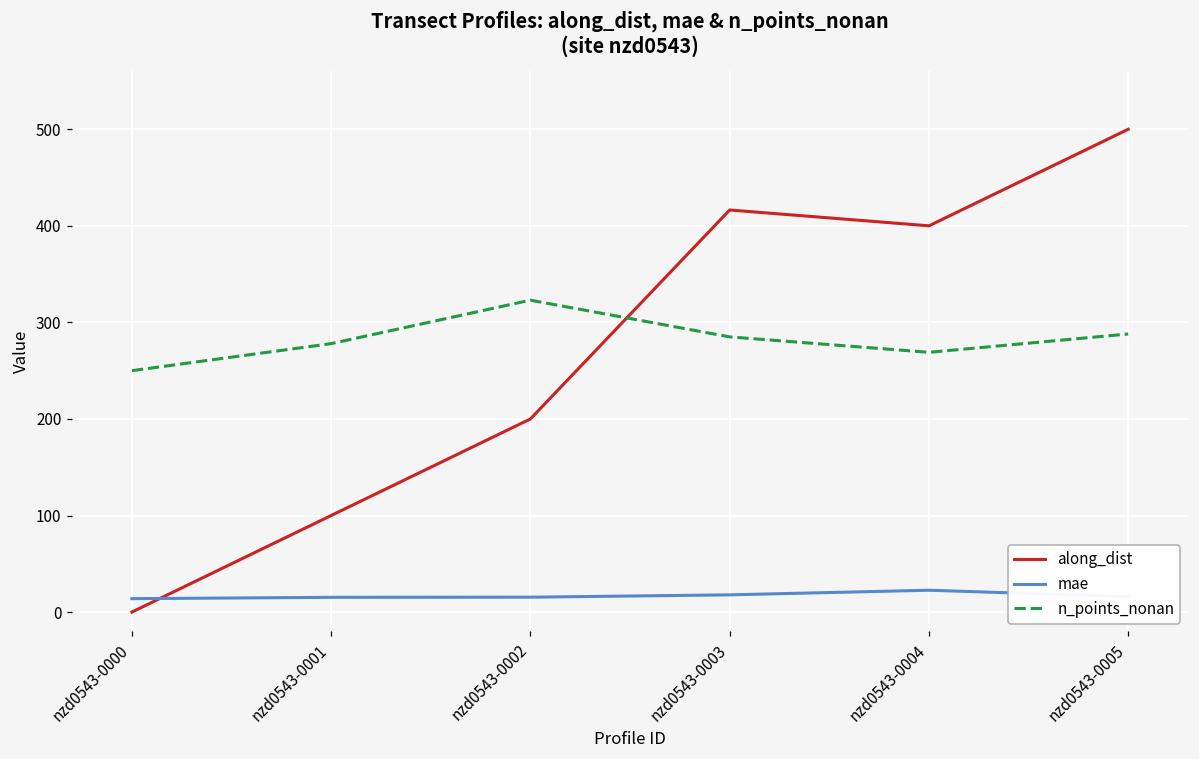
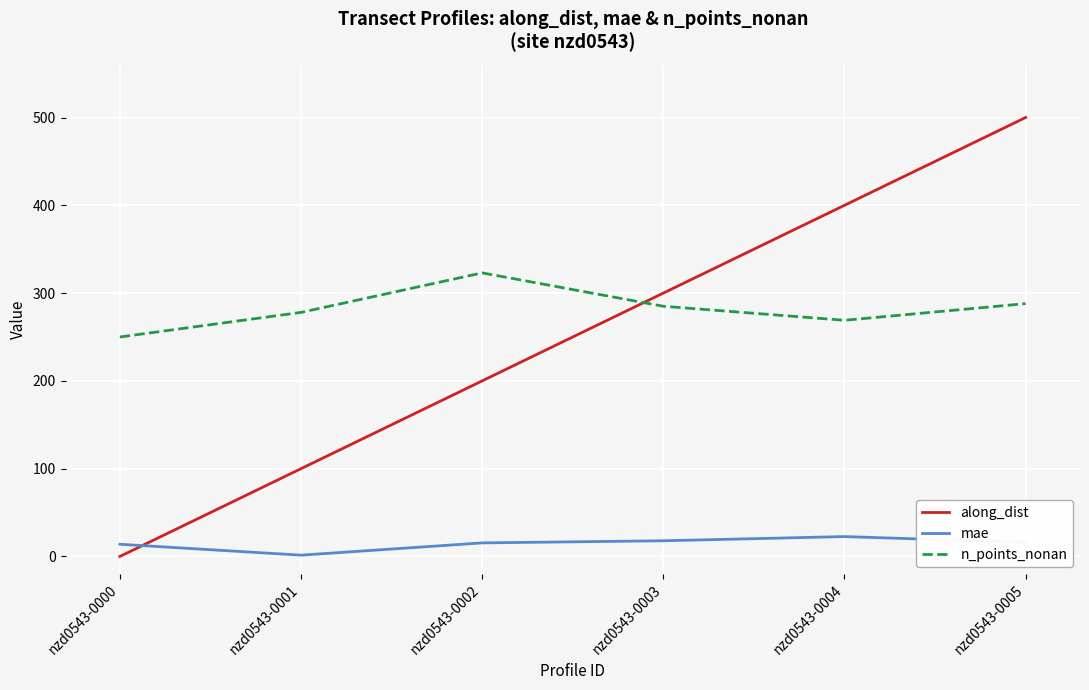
  {
    "along_dist": {
      "nzd0543-0000": 0,
      "nzd0543-0001": 100,
      "nzd0543-0002": 200,
-     "nzd0543-0003": 420,
+     "nzd0543-0003": 300,
      "nzd0543-0004": 400,
      "nzd0543-0005": 500
    },
    "mae": {
      "nzd0543-0000": 10,
-     "nzd0543-0001": 20,
+     "nzd0543-0001": 0,
      "nzd0543-0002": 20,
      "nzd0543-0003": 20,
      "nzd0543-0004": 20
    },
    "n_points_nonan": {
      "nzd0543-0000": 250,
      "nzd0543-0001": 280,
      "nzd0543-0002": 320,
      "nzd0543-0003": 290,
      "nzd0543-0004": 270,
      "nzd0543-0005": 290
    }
  }
